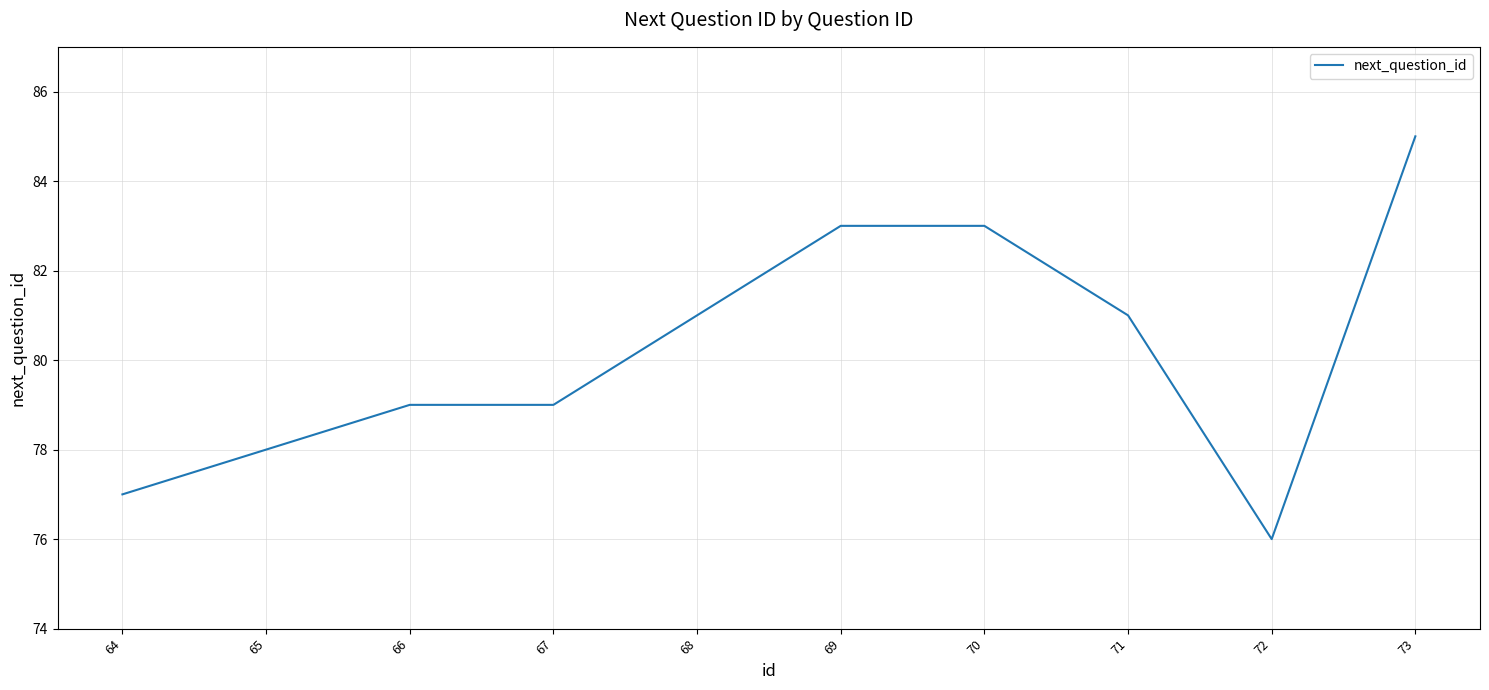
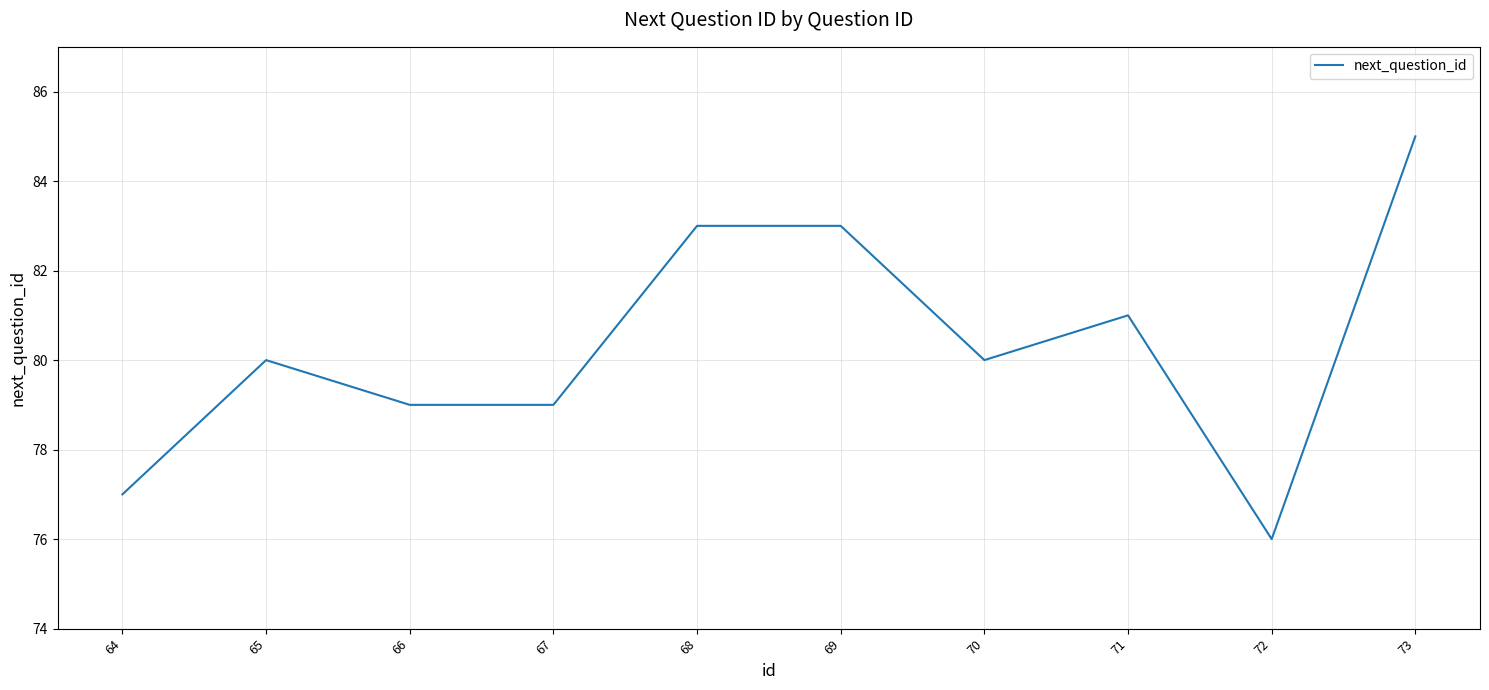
  {
    "64": 77,
-   "65": 78,
+   "65": 80,
    "66": 79,
    "67": 79,
-   "68": 81,
+   "68": 83,
    "69": 83,
-   "70": 83,
+   "70": 80,
    "71": 81,
    "72": 76,
    "73": 85
  }
